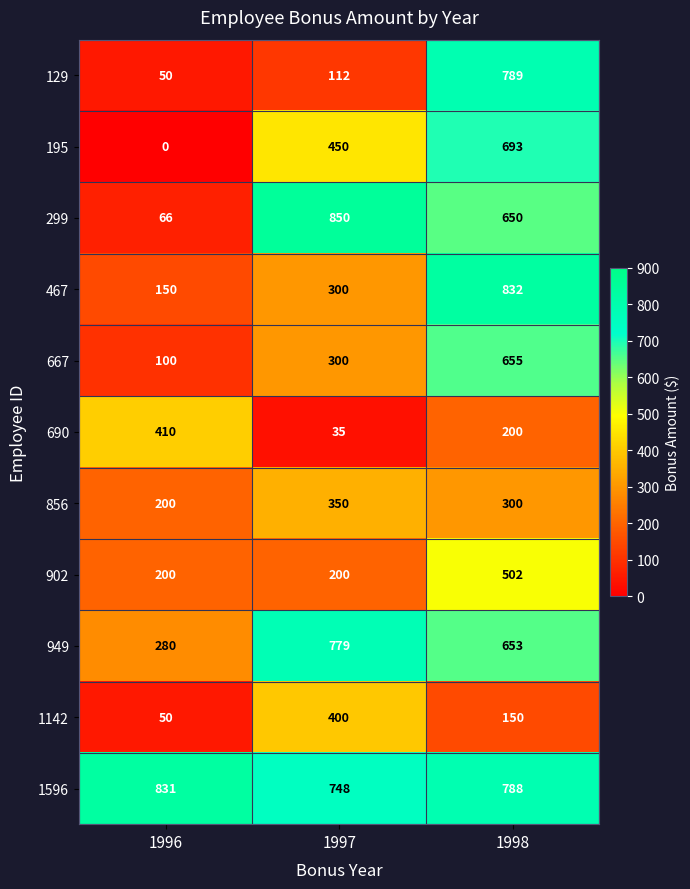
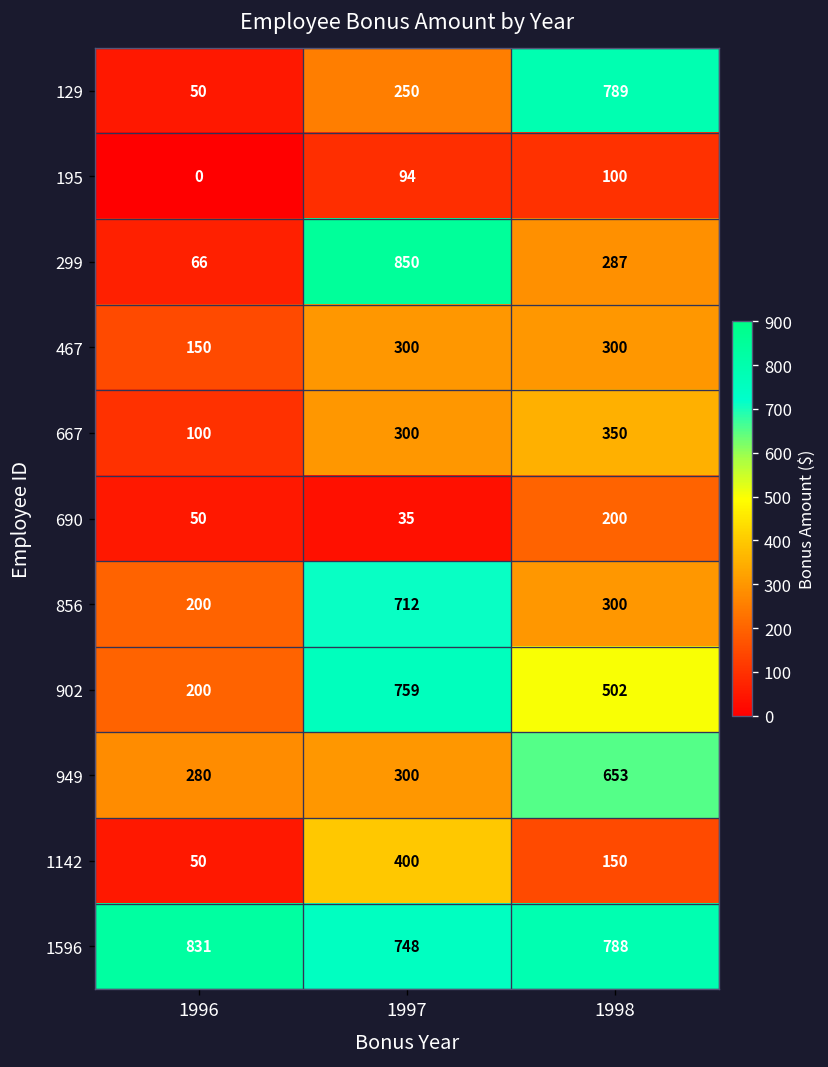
  {
    "129": {
      "1996": 50,
-     "1997": 112,
+     "1997": 250,
      "1998": 789
    },
    "195": {
      "1996": 0,
-     "1997": 450,
-     "1998": 693
+     "1997": 94,
+     "1998": 100
    },
    "299": {
      "1996": 66,
      "1997": 850,
-     "1998": 650
+     "1998": 287
    },
    "467": {
      "1996": 150,
      "1997": 300,
-     "1998": 832
+     "1998": 300
    },
    "667": {
      "1996": 100,
      "1997": 300,
-     "1998": 655
+     "1998": 350
    },
    "690": {
-     "1996": 410,
+     "1996": 50,
      "1997": 35,
      "1998": 200
    },
    "856": {
      "1996": 200,
-     "1997": 350,
+     "1997": 712,
      "1998": 300
    },
    "902": {
      "1996": 200,
-     "1997": 200,
+     "1997": 759,
      "1998": 502
    },
    "949": {
      "1996": 280,
-     "1997": 779,
+     "1997": 300,
      "1998": 653
    },
    "1142": {
      "1996": 50,
      "1997": 400,
      "1998": 150
    },
    "1596": {
      "1996": 831,
      "1997": 748,
      "1998": 788
    }
  }
